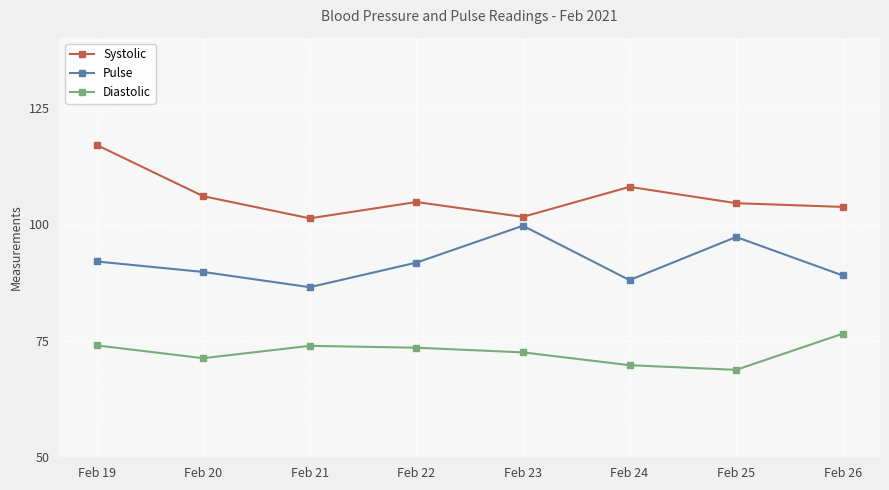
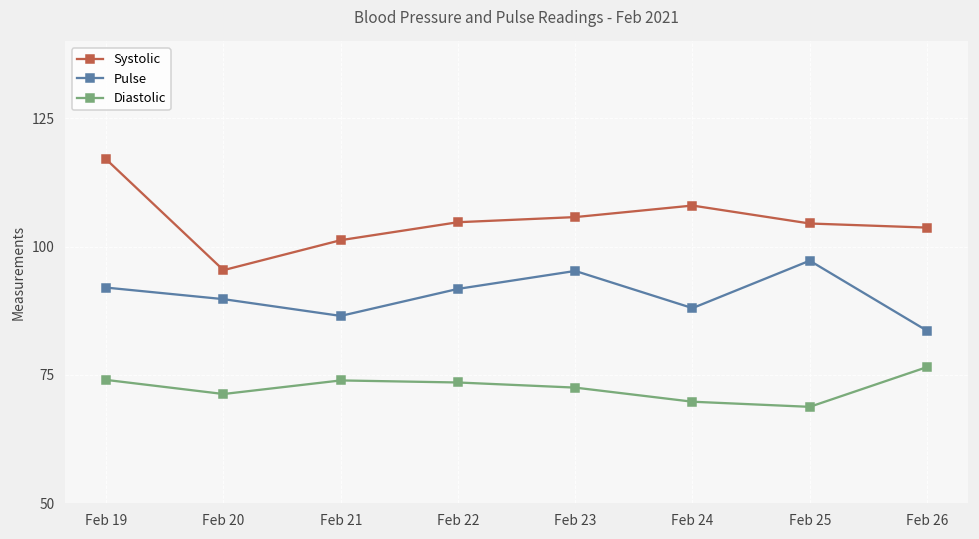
  {
    "Systolic": {
      "Feb 19": 117,
-     "Feb 20": 106,
+     "Feb 20": 95,
      "Feb 21": 101,
      "Feb 22": 105,
-     "Feb 23": 102,
+     "Feb 23": 106,
      "Feb 24": 108,
      "Feb 25": 105,
      "Feb 26": 104
    },
    "Pulse": {
      "Feb 19": 92,
      "Feb 20": 90,
      "Feb 21": 86,
      "Feb 22": 92,
-     "Feb 23": 100,
+     "Feb 23": 95,
      "Feb 24": 88,
      "Feb 25": 97,
-     "Feb 26": 89
+     "Feb 26": 84
    },
    "Diastolic": {
      "Feb 19": 74,
      "Feb 20": 71,
      "Feb 21": 74,
      "Feb 22": 74,
      "Feb 23": 73,
      "Feb 24": 70,
      "Feb 25": 69,
      "Feb 26": 77
    }
  }
